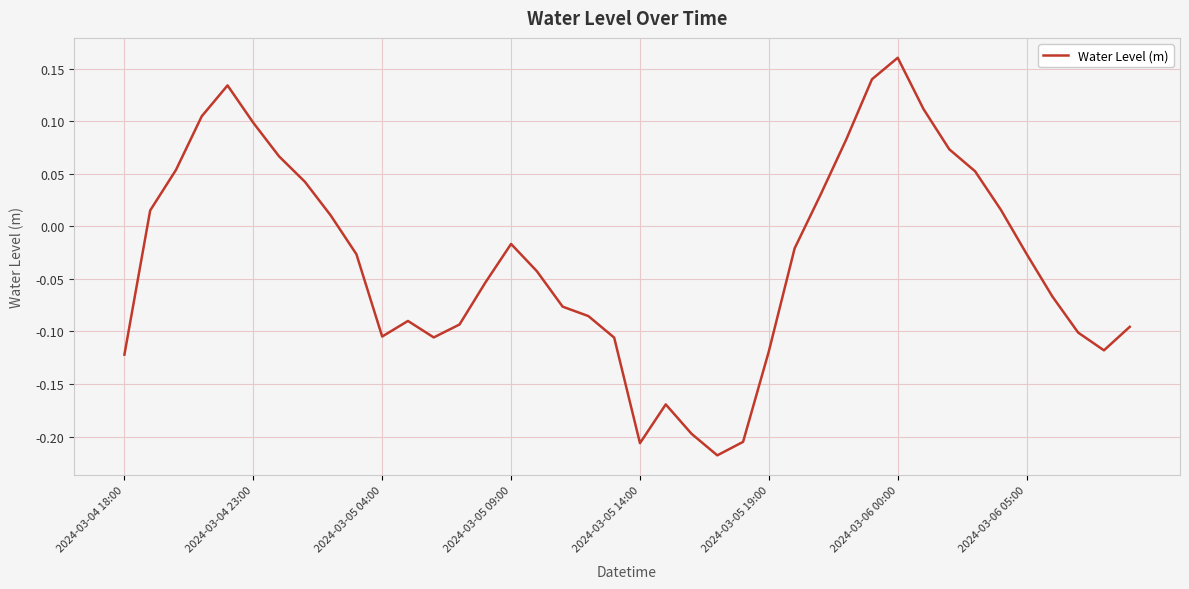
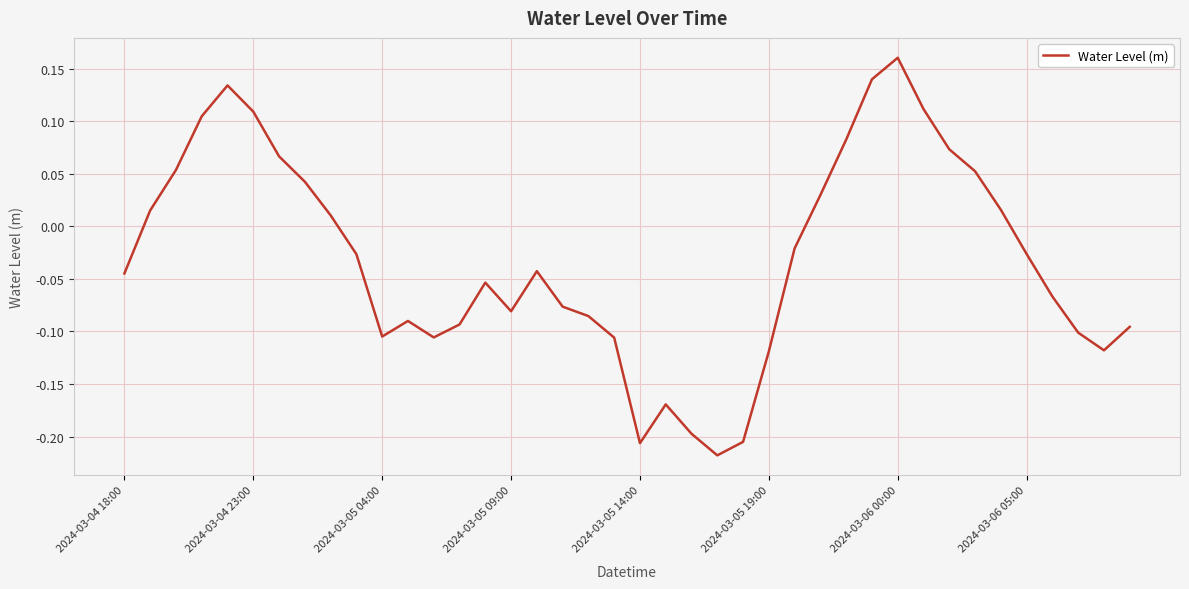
  {
-   "2024-03-04 18:00": -0.122,
-   "2024-03-04 23:00": 0.099,
+   "2024-03-04 18:00": -0.045,
+   "2024-03-04 23:00": 0.109,
    "2024-03-05 04:00": -0.105,
-   "2024-03-05 09:00": -0.017,
+   "2024-03-05 09:00": -0.081,
    "2024-03-05 14:00": -0.206,
    "2024-03-05 19:00": -0.119,
    "2024-03-06 00:00": 0.161,
    "2024-03-06 05:00": -0.026
  }
